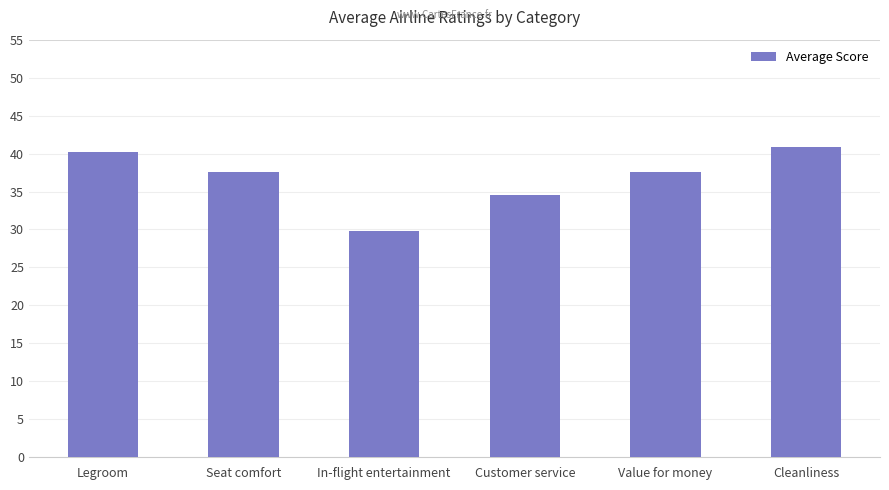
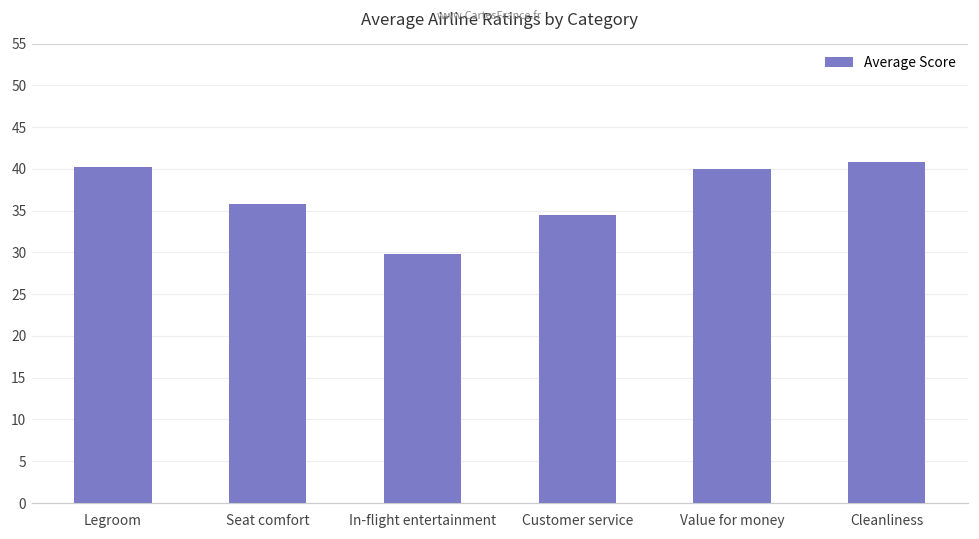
  {
    "Legroom": 40,
-   "Seat comfort": 38,
+   "Seat comfort": 36,
    "In-flight entertainment": 30,
    "Customer service": 35,
-   "Value for money": 38,
+   "Value for money": 40,
    "Cleanliness": 41
  }
